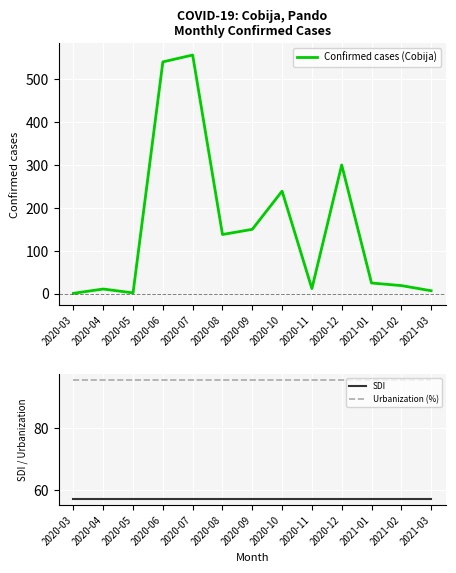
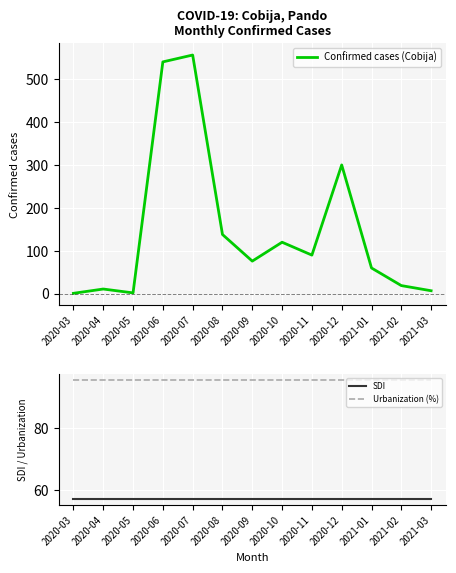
  {
    "COVID-19: Cobija, Pando Monthly Confirmed Cases": {
      "2020-03": 0,
      "2020-04": 10,
      "2020-05": 0,
      "2020-06": 540,
      "2020-07": 560,
      "2020-08": 140,
-     "2020-09": 150,
-     "2020-10": 240,
-     "2020-11": 10,
+     "2020-09": 80,
+     "2020-10": 120,
+     "2020-11": 90,
      "2020-12": 300,
-     "2021-01": 30,
+     "2021-01": 60,
      "2021-02": 20,
      "2021-03": 10
    }
  }
